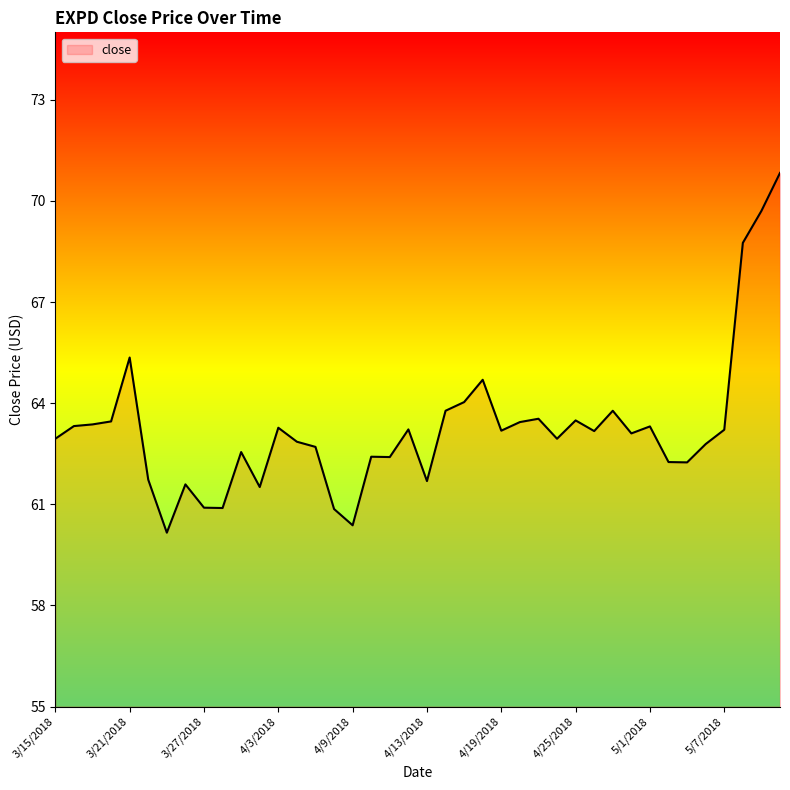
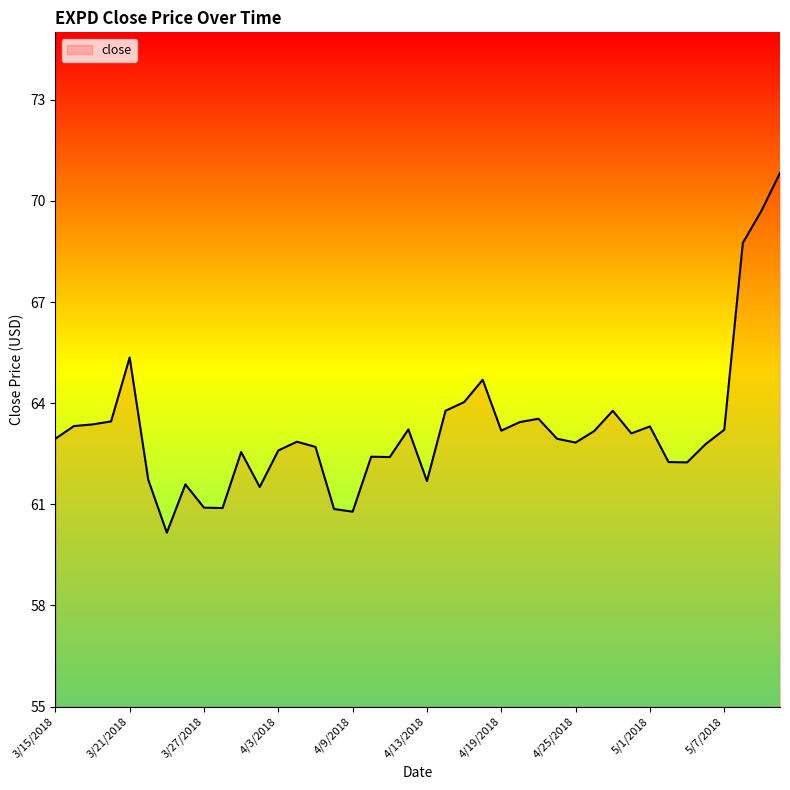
  {
    "3/15/2018": 62.9,
    "3/21/2018": 65.4,
    "3/27/2018": 60.9,
-   "4/3/2018": 63.3,
-   "4/9/2018": 60.4,
+   "4/3/2018": 62.6,
+   "4/9/2018": 60.8,
    "4/13/2018": 61.7,
    "4/19/2018": 63.2,
-   "4/25/2018": 63.5,
+   "4/25/2018": 62.8,
    "5/1/2018": 63.3,
    "5/7/2018": 63.2
  }
